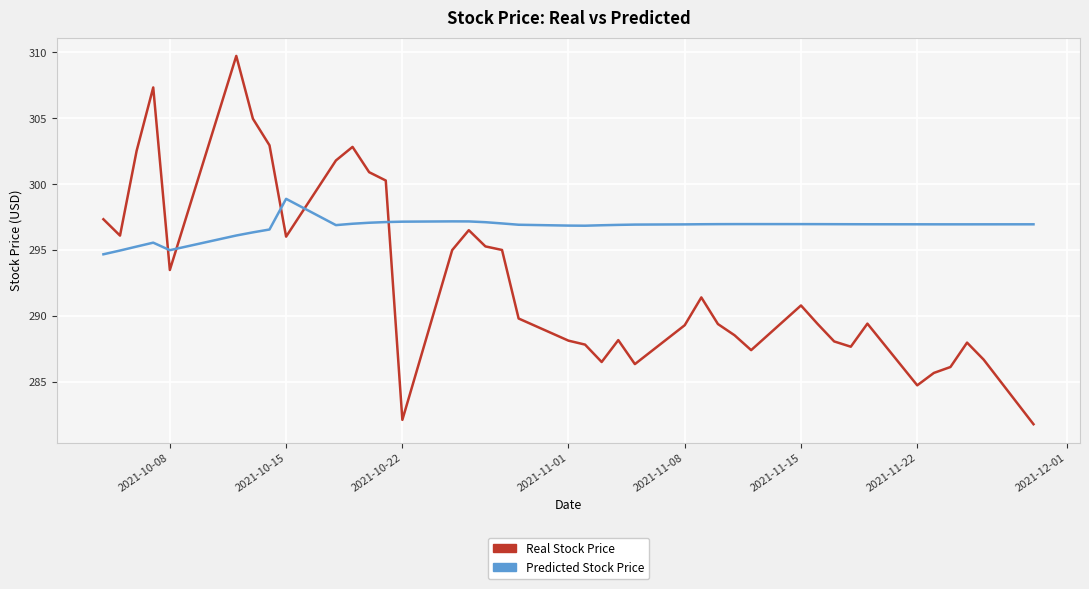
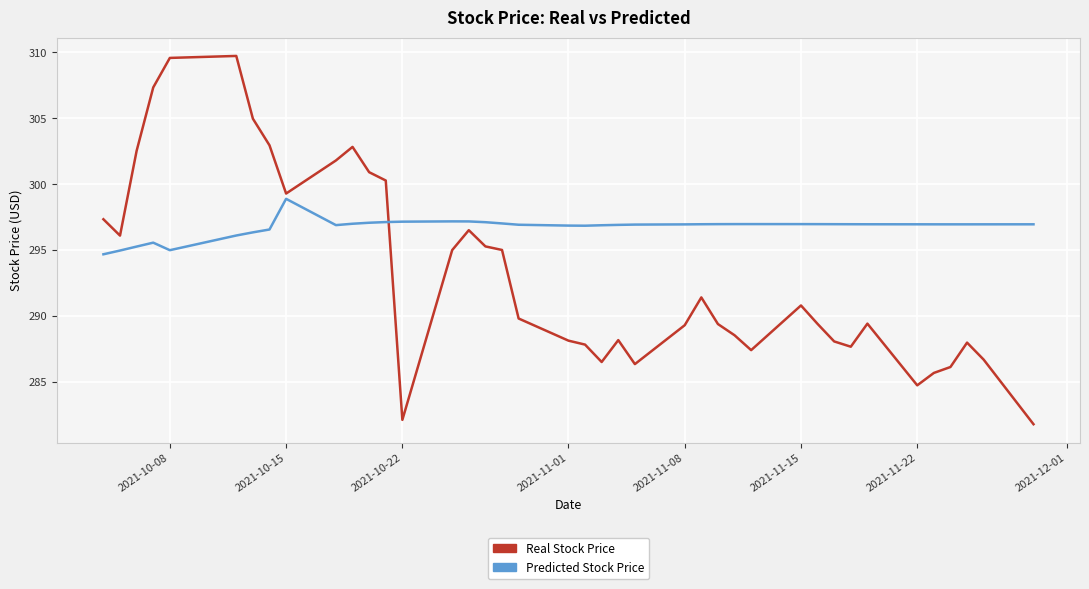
  {
    "Real Stock Price": {
-     "2021-10-08": 293.5,
-     "2021-10-15": 296.0,
+     "2021-10-08": 309.6,
+     "2021-10-15": 299.3,
      "2021-10-22": 282.1,
      "2021-11-01": 288.1,
      "2021-11-08": 289.3,
      "2021-11-15": 290.8,
      "2021-11-22": 284.7
    },
    "Predicted Stock Price": {
      "2021-10-08": 295.0,
      "2021-10-15": 298.9,
      "2021-10-22": 297.2,
      "2021-11-01": 296.9,
      "2021-11-08": 297.0,
      "2021-11-15": 297.0,
      "2021-11-22": 297.0
    }
  }
